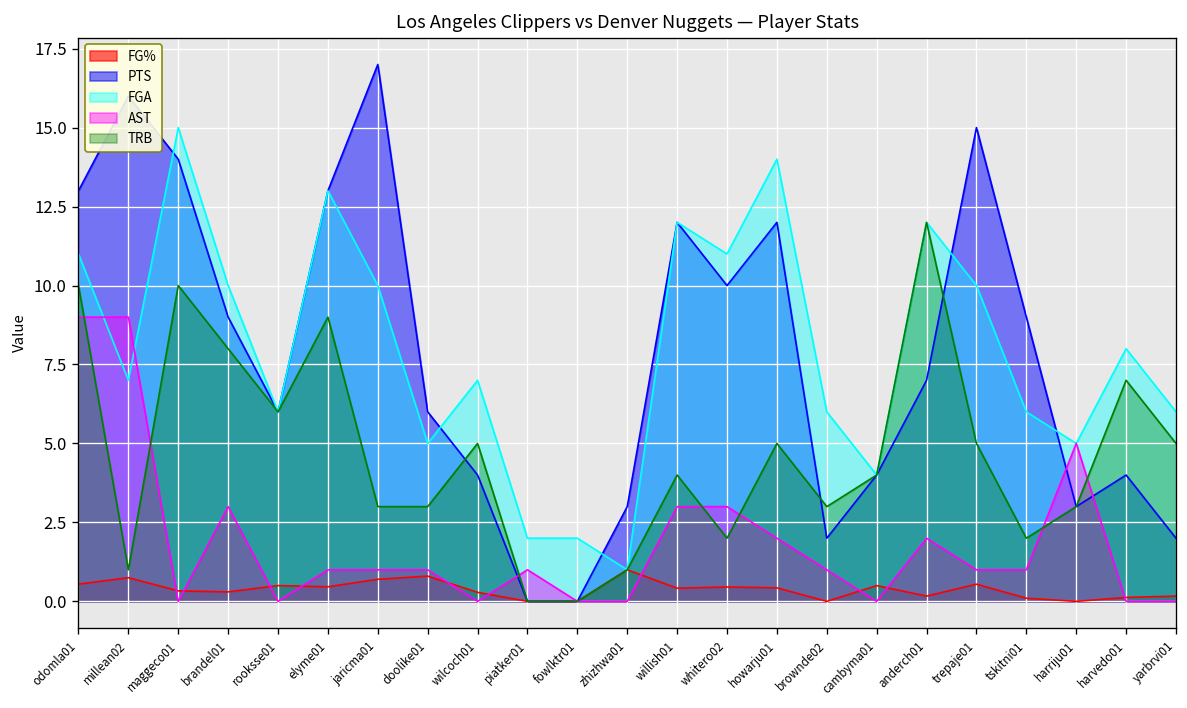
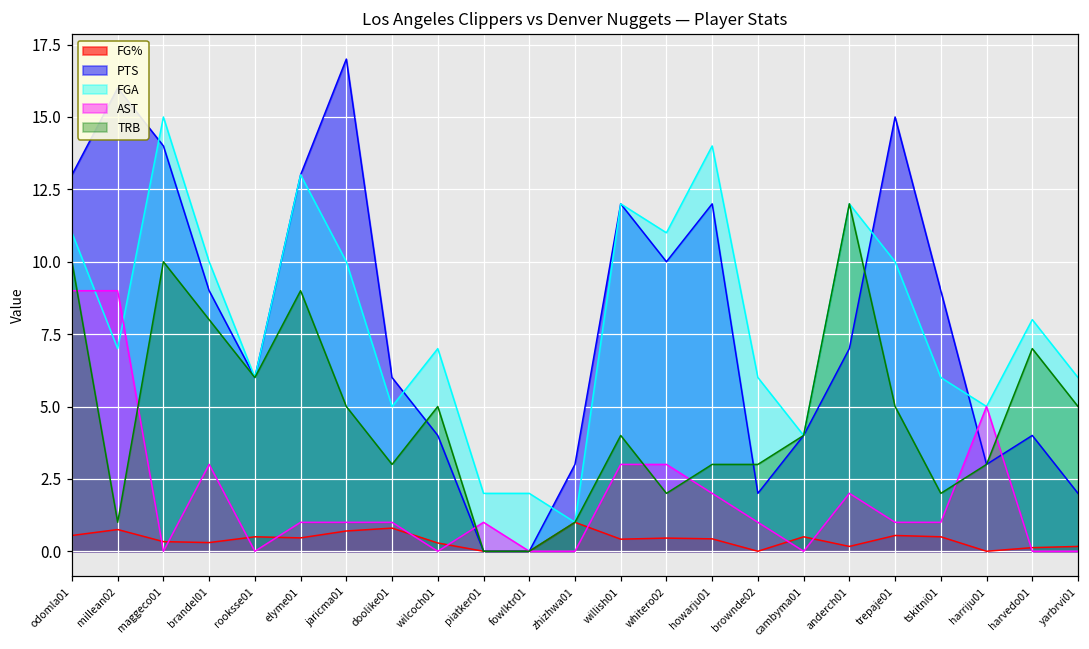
  {
    "FG%": {
      "odomla01": 0.5,
      "millean02": 0.8,
      "maggeco01": 0.3,
      "brandel01": 0.3,
      "rooksse01": 0.5,
      "elyme01": 0.5,
      "jaricma01": 0.7,
      "doolike01": 0.8,
      "wilcoch01": 0.3,
      "willish01": 0.4,
      "whitero02": 0.5,
      "howarju01": 0.4,
      "brownde02": 0.0,
      "cambyma01": 0.5,
      "anderch01": 0.2,
      "trepaje01": 0.5,
-     "tskitni01": 0.1,
+     "tskitni01": 0.5,
      "harriju01": 0.0,
      "harvedo01": 0.1,
      "yarbrvi01": 0.2
    },
    "PTS": {
      "odomla01": 13.0,
      "maggeco01": 14.0,
      "brandel01": 9.0,
      "jaricma01": 17.0,
      "doolike01": 6.0,
      "wilcoch01": 4.0,
      "zhizhwa01": 3.0,
      "whitero02": 10.0,
      "howarju01": 12.0,
      "brownde02": 2.0,
      "anderch01": 7.0,
      "trepaje01": 15.0,
      "tskitni01": 9.0,
      "harvedo01": 4.0,
      "yarbrvi01": 2.0
    },
    "FGA": {
      "odomla01": 11.0,
      "millean02": 7.0,
      "maggeco01": 15.0,
      "brandel01": 10.0,
      "jaricma01": 10.0,
      "doolike01": 5.0,
      "wilcoch01": 7.0,
      "piatker01": 2.0,
      "fowlktr01": 2.0,
      "whitero02": 11.0,
      "howarju01": 14.0,
      "brownde02": 6.0,
      "trepaje01": 10.0,
      "tskitni01": 6.0,
      "harvedo01": 8.0,
      "yarbrvi01": 6.0
    },
    "AST": {
      "odomla01": 9.0,
      "millean02": 9.0,
      "maggeco01": 0.0,
      "brandel01": 3.0,
      "rooksse01": 0.0,
      "elyme01": 1.0,
      "jaricma01": 1.0,
      "doolike01": 1.0,
      "wilcoch01": 0.0,
      "piatker01": 1.0,
      "zhizhwa01": 0.0,
      "willish01": 3.0,
      "whitero02": 3.0,
      "howarju01": 2.0,
      "brownde02": 1.0,
      "cambyma01": 0.0,
      "anderch01": 2.0,
      "trepaje01": 1.0,
      "tskitni01": 1.0,
      "harvedo01": 0.0,
      "yarbrvi01": 0.0
    },
    "TRB": {
      "odomla01": 10,
      "millean02": 1,
      "maggeco01": 10,
      "brandel01": 8,
      "elyme01": 9,
-     "jaricma01": 3,
+     "jaricma01": 5,
      "doolike01": 3,
      "wilcoch01": 5,
      "willish01": 4,
      "whitero02": 2,
-     "howarju01": 5,
+     "howarju01": 3,
      "brownde02": 3,
      "trepaje01": 5,
      "tskitni01": 2,
      "harvedo01": 7,
      "yarbrvi01": 5
    }
  }
